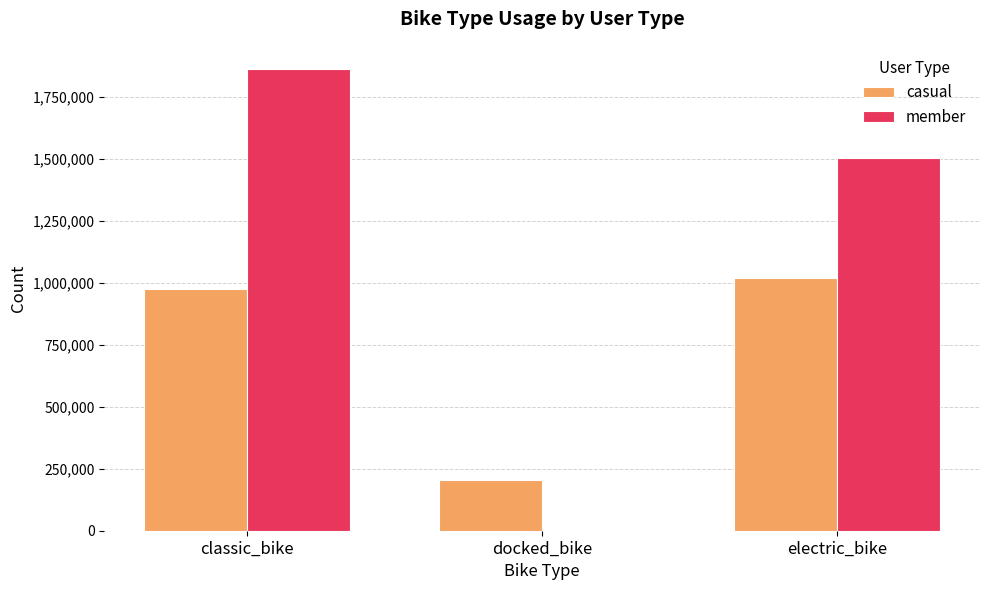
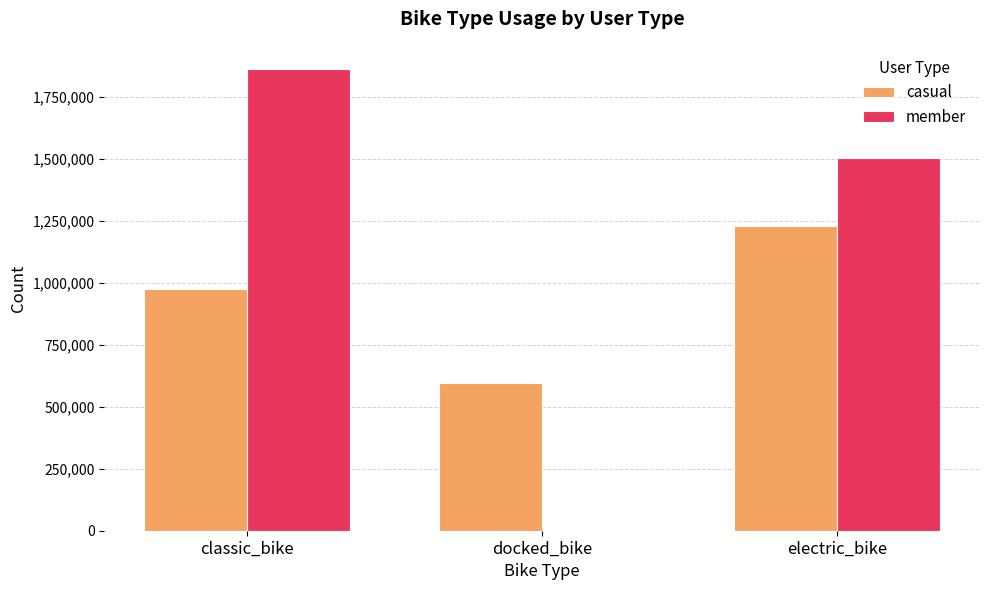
  {
    "casual": {
      "classic_bike": "980,000",
-     "docked_bike": "210,000",
-     "electric_bike": "1,020,000"
+     "docked_bike": "590,000",
+     "electric_bike": "1,230,000"
    },
    "member": {
      "classic_bike": "1,860,000",
      "docked_bike": "0",
      "electric_bike": "1,500,000"
    }
  }
